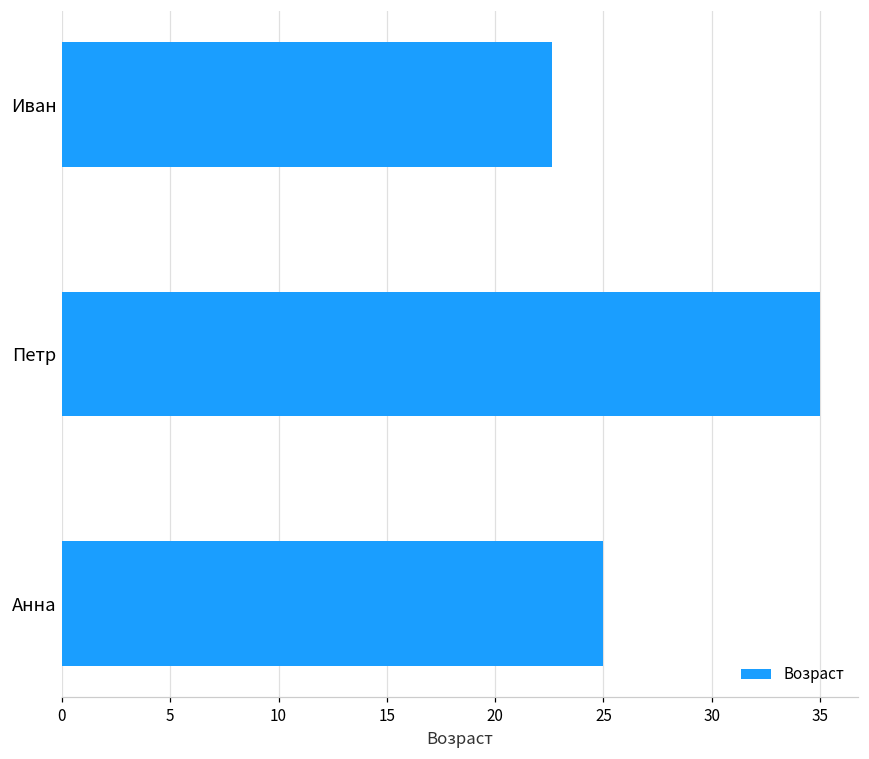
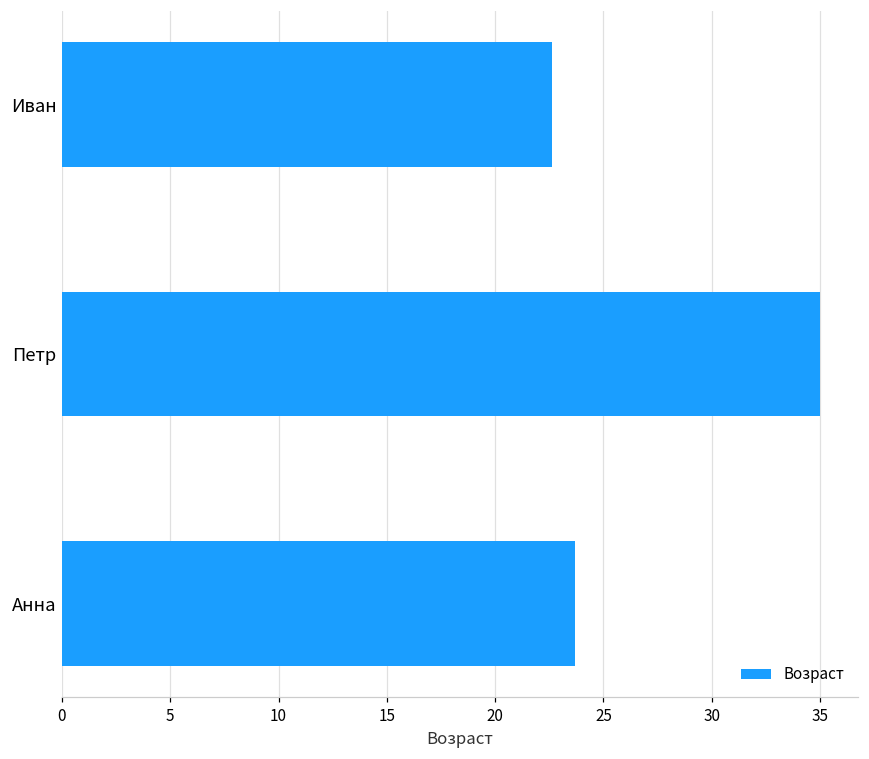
  {
    "Иван": 22.6,
    "Петр": 35.0,
-   "Анна": 25.0
+   "Анна": 23.7
  }
